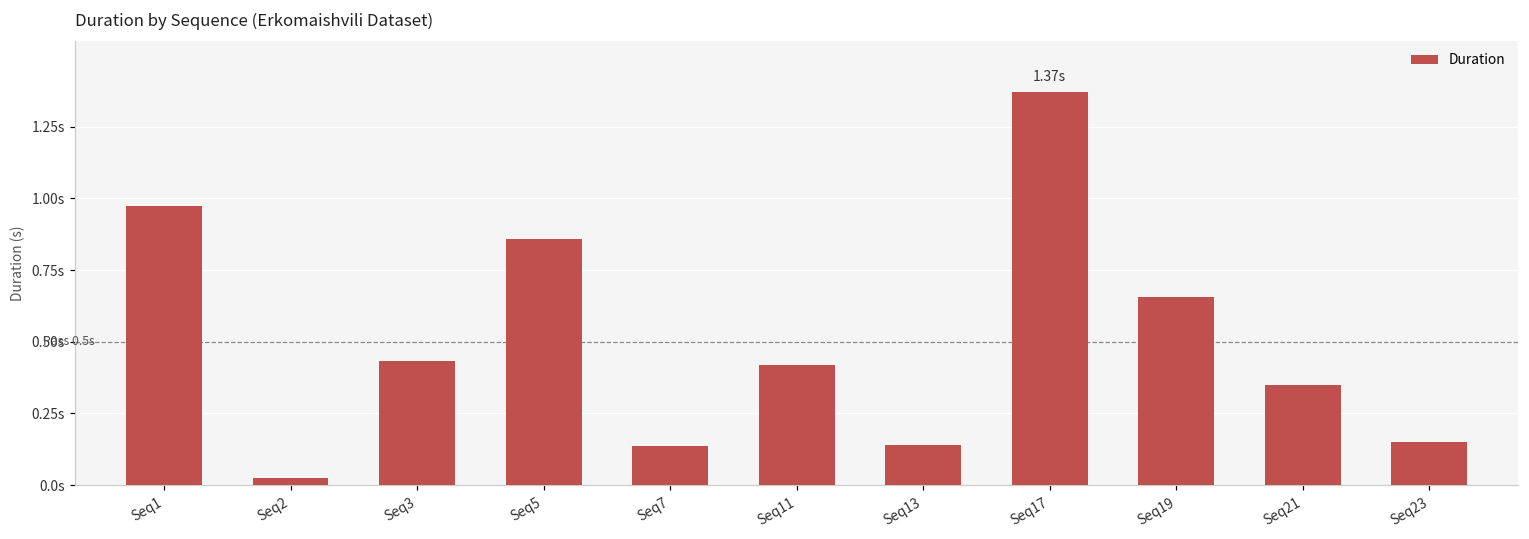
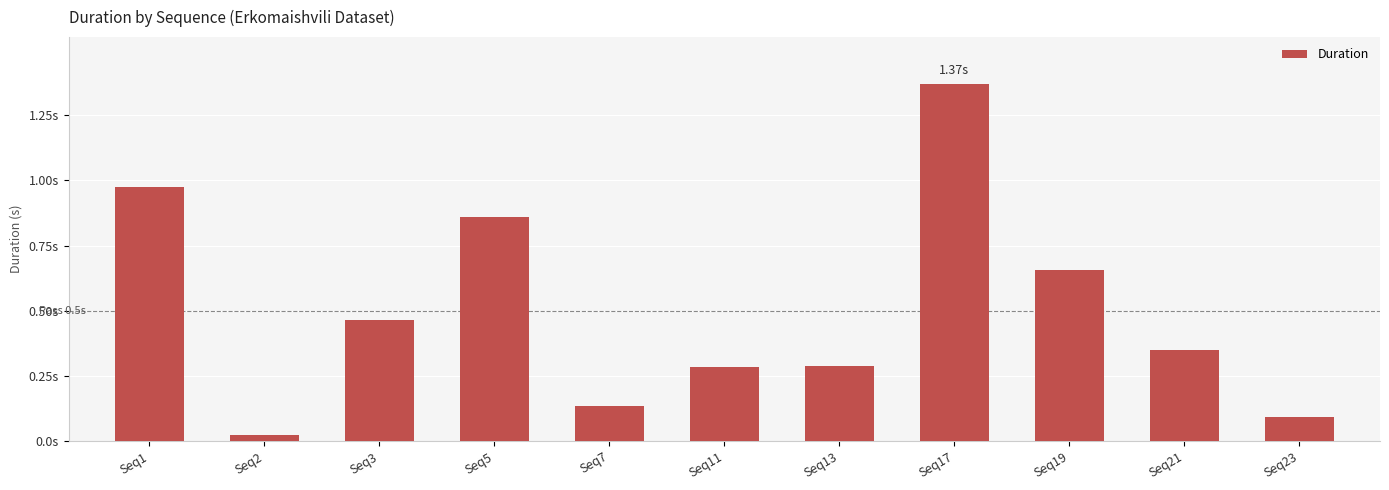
  {
    "Seq1": "0.98s",
    "Seq2": "0.02s",
-   "Seq3": "0.43s",
+   "Seq3": "0.46s",
    "Seq5": "0.86s",
    "Seq7": "0.14s",
-   "Seq11": "0.42s",
-   "Seq13": "0.14s",
+   "Seq11": "0.28s",
+   "Seq13": "0.29s",
    "Seq19": "0.65s",
    "Seq21": "0.35s",
-   "Seq23": "0.15s"
+   "Seq23": "0.09s"
  }
